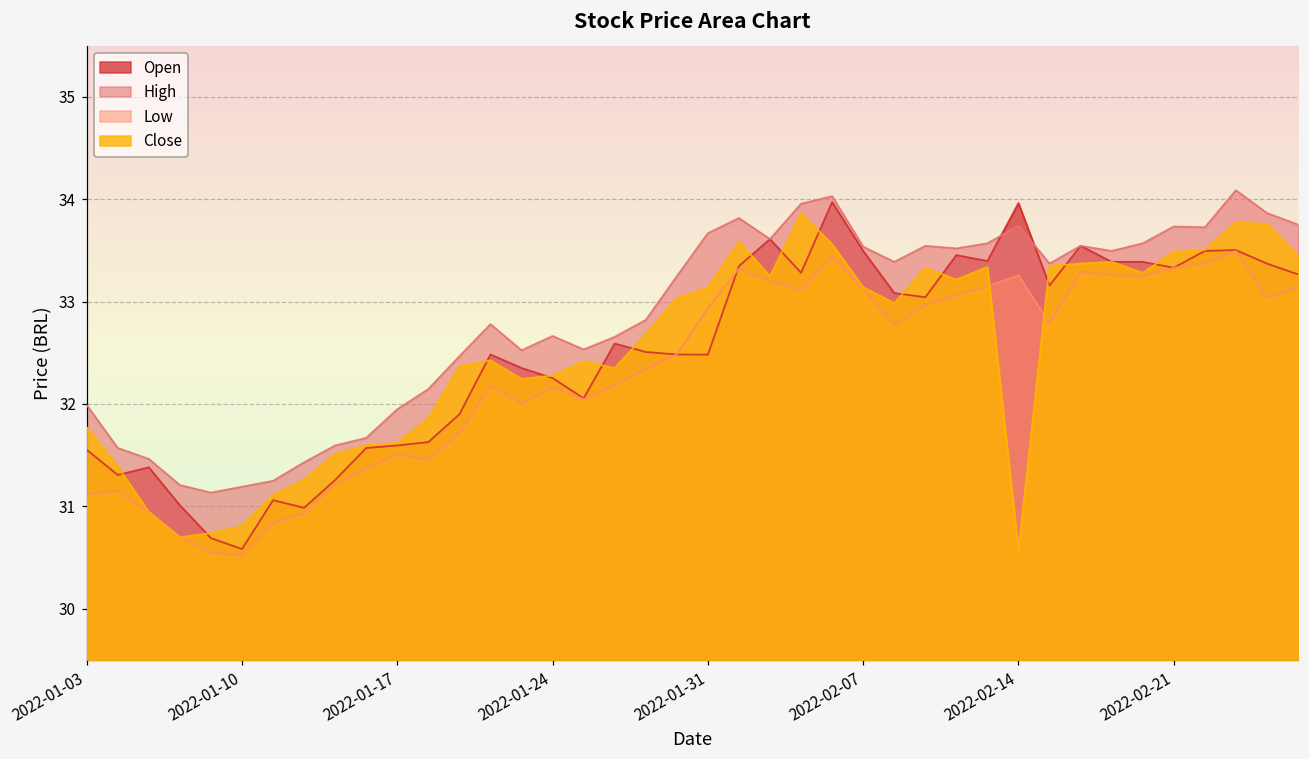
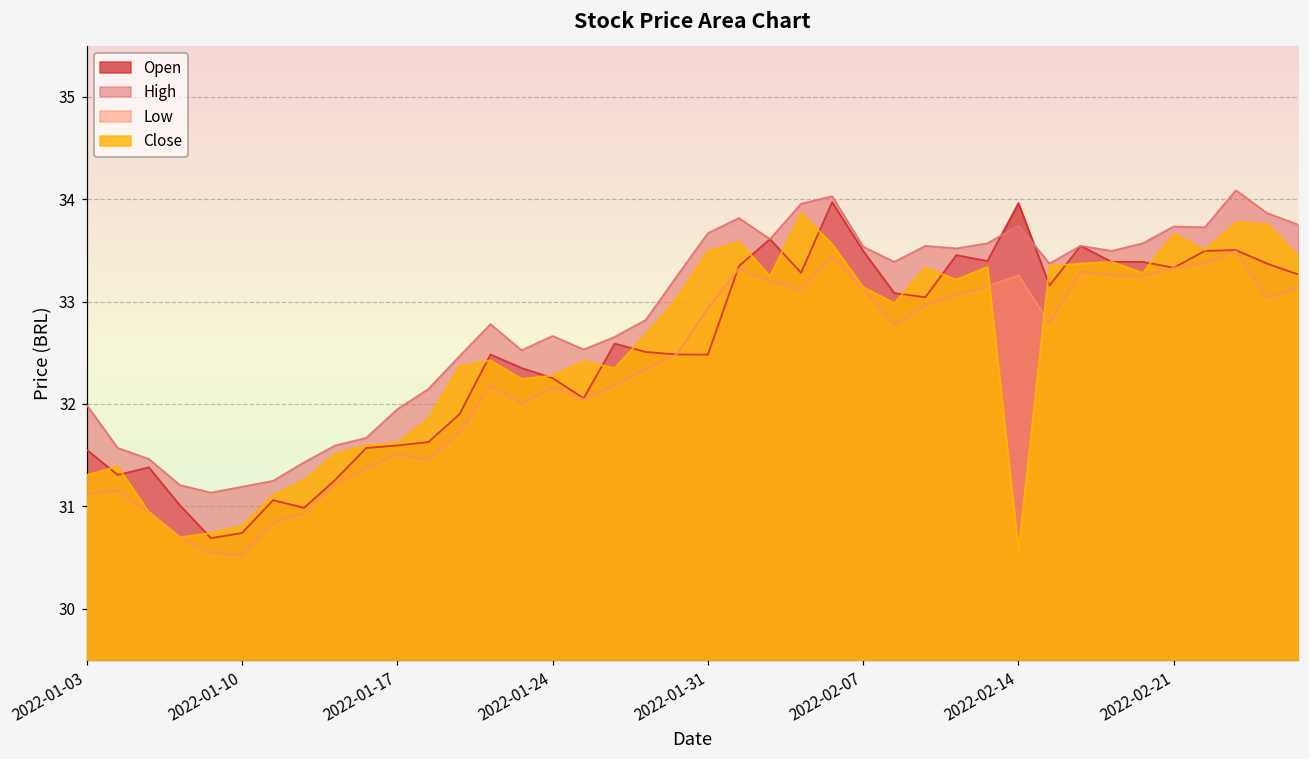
  {
    "Open": {
      "2022-01-03": 31.6,
-     "2022-01-10": 30.6,
+     "2022-01-10": 30.7,
      "2022-01-31": 32.5,
      "2022-02-07": 33.5,
      "2022-02-14": 34.0
    },
    "Close": {
-     "2022-01-03": 31.8,
+     "2022-01-03": 31.3,
      "2022-01-10": 30.8,
-     "2022-01-31": 33.1,
+     "2022-01-31": 33.5,
      "2022-02-14": 30.6,
-     "2022-02-21": 33.5
+     "2022-02-21": 33.7
    }
  }
